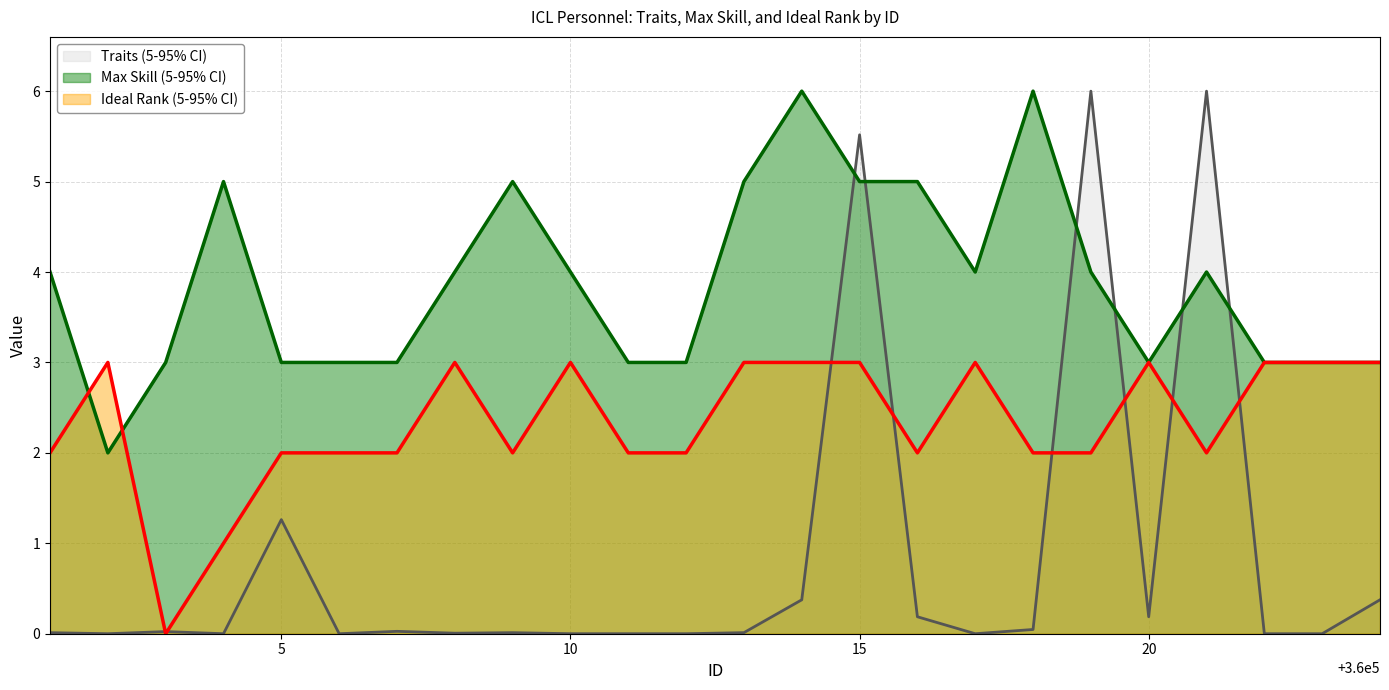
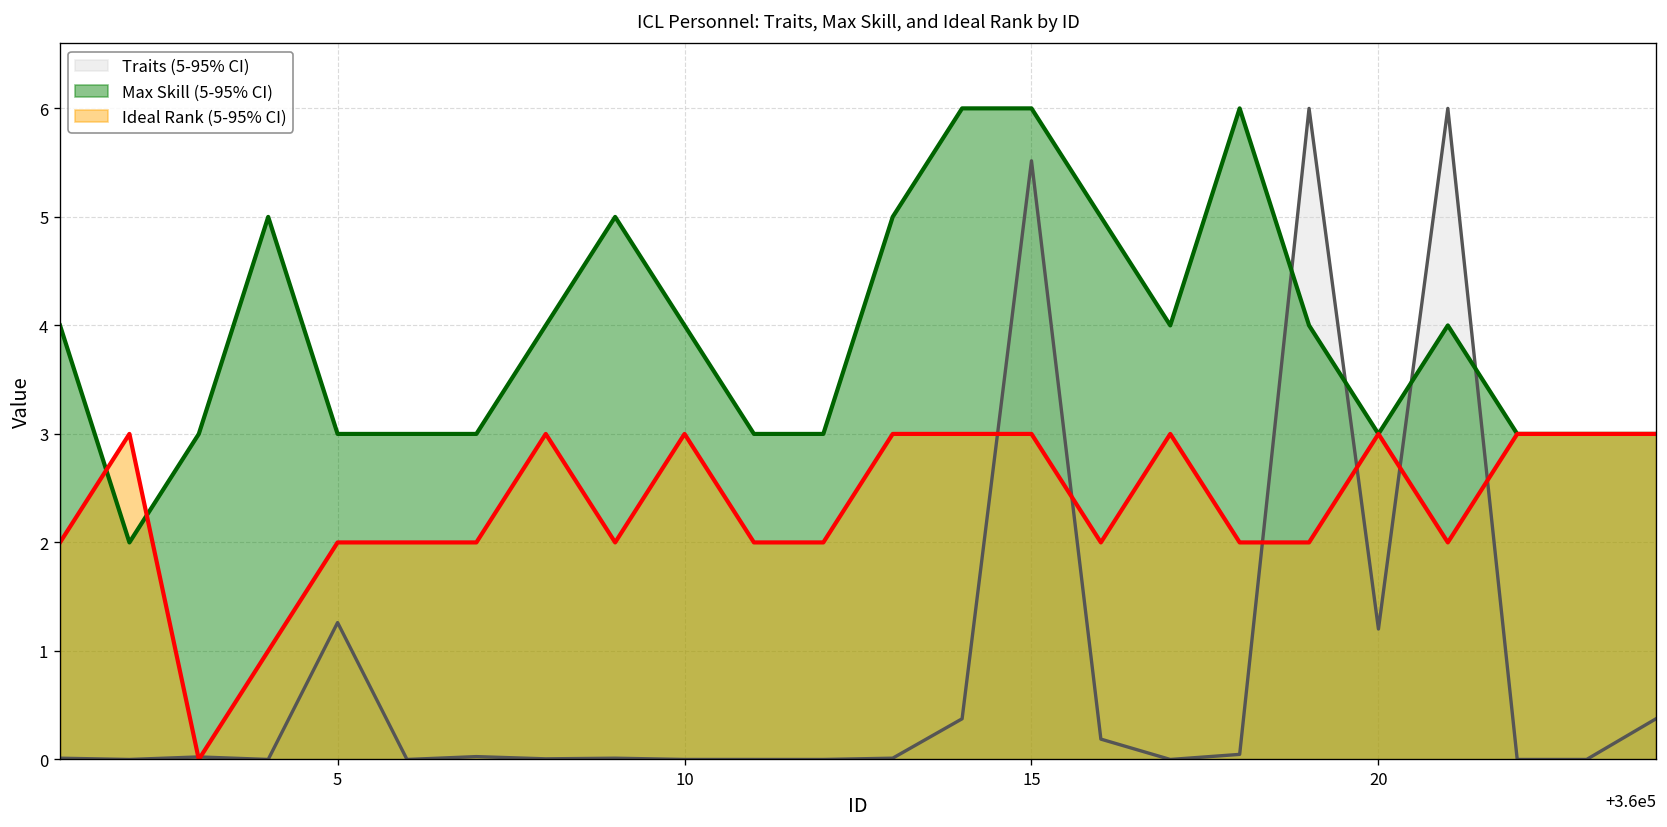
  {
    "Traits (5-95% CI)": {
      "5": 1.3,
      "10": 0.0,
      "15": 5.5,
-     "20": 0.2
+     "20": 1.2
    },
    "Max Skill (5-95% CI)": {
      "5": 3,
      "10": 4,
-     "15": 5
+     "15": 6
    },
    "Ideal Rank (5-95% CI)": {
      "5": 2.0,
      "10": 3.0,
      "15": 3.0
    }
  }
